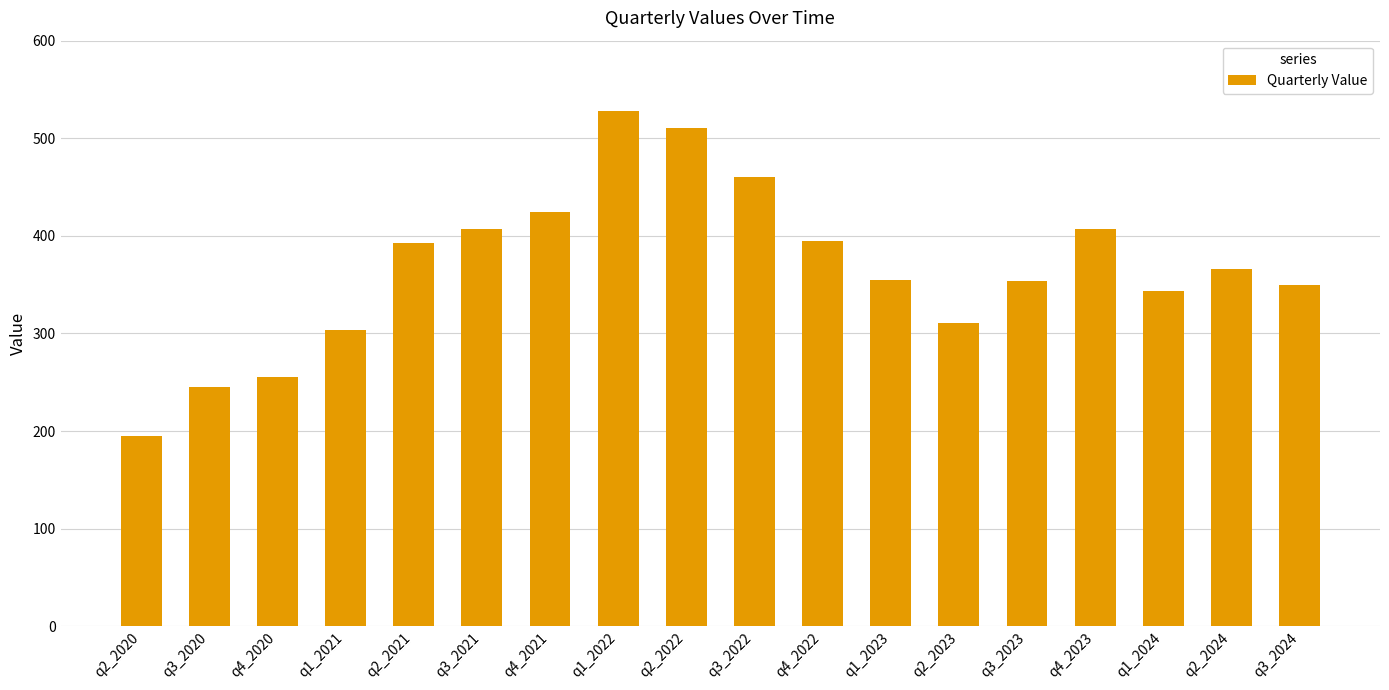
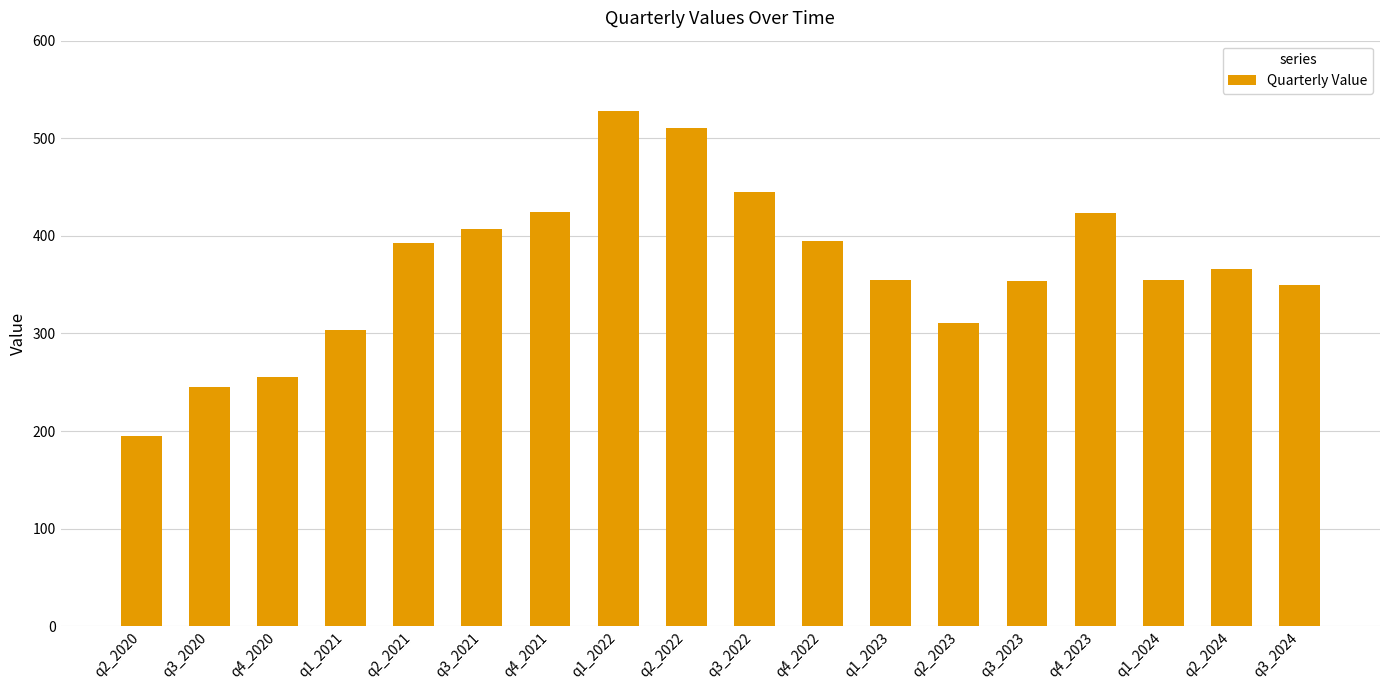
  {
    "q2_2020": 200,
    "q3_2020": 250,
    "q4_2020": 260,
    "q1_2021": 300,
    "q2_2021": 390,
    "q3_2021": 410,
    "q4_2021": 420,
    "q1_2022": 530,
    "q2_2022": 510,
-   "q3_2022": 460,
+   "q3_2022": 450,
    "q4_2022": 400,
    "q1_2023": 360,
    "q2_2023": 310,
    "q3_2023": 350,
-   "q4_2023": 410,
-   "q1_2024": 340,
+   "q4_2023": 420,
+   "q1_2024": 360,
    "q2_2024": 370,
    "q3_2024": 350
  }
